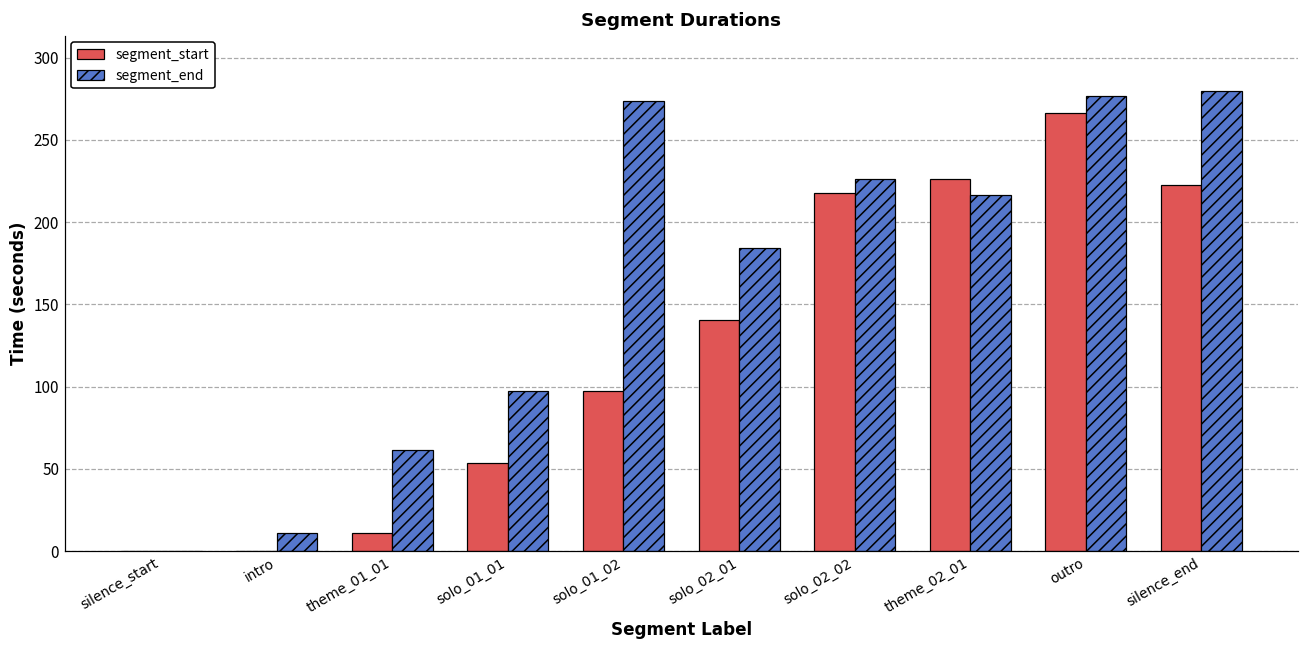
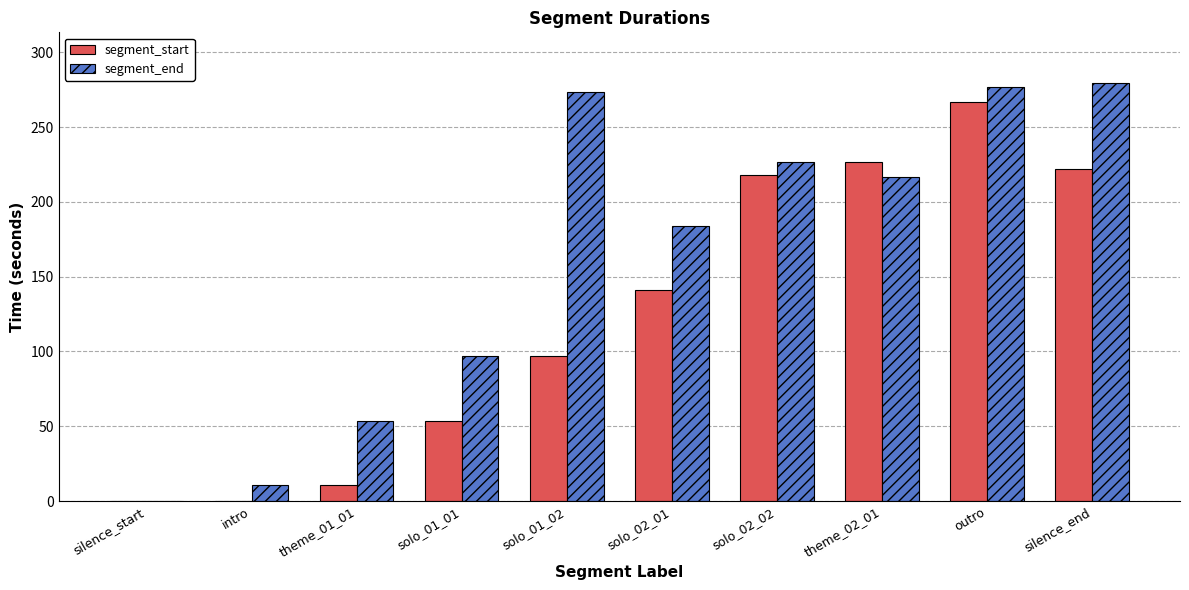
  {
    "segment_start": {
      "silence_start": 0,
      "theme_01_01": 11,
      "solo_01_01": 53,
      "solo_01_02": 97,
      "solo_02_01": 141,
      "solo_02_02": 218,
      "theme_02_01": 226,
      "outro": 267,
      "silence_end": 222
    },
    "segment_end": {
      "intro": 11,
-     "theme_01_01": 61,
+     "theme_01_01": 53,
      "solo_01_01": 97,
      "solo_01_02": 273,
      "solo_02_01": 184,
      "solo_02_02": 226,
      "theme_02_01": 217,
      "outro": 277,
      "silence_end": 280
    }
  }
